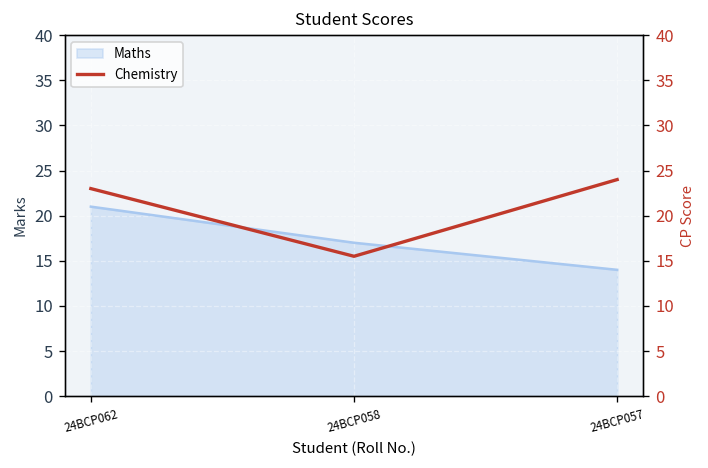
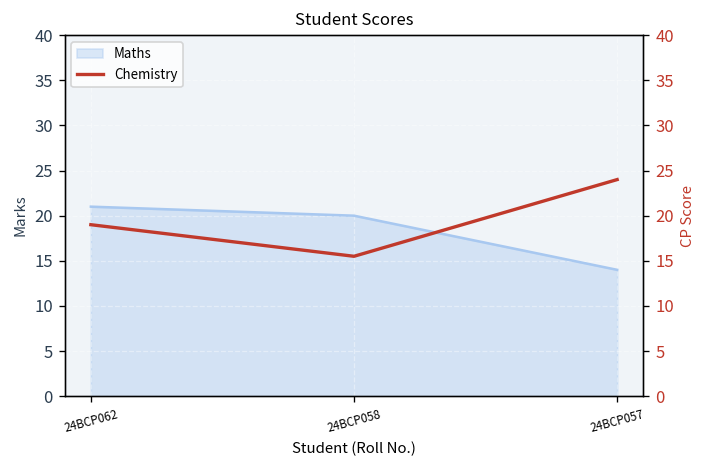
  {
    "Maths": {
      "24BCP062": 21,
-     "24BCP058": 17,
+     "24BCP058": 20,
      "24BCP057": 14
    },
    "Chemistry": {
-     "24BCP062": 23,
+     "24BCP062": 19,
      "24BCP058": 16,
      "24BCP057": 24
    }
  }
